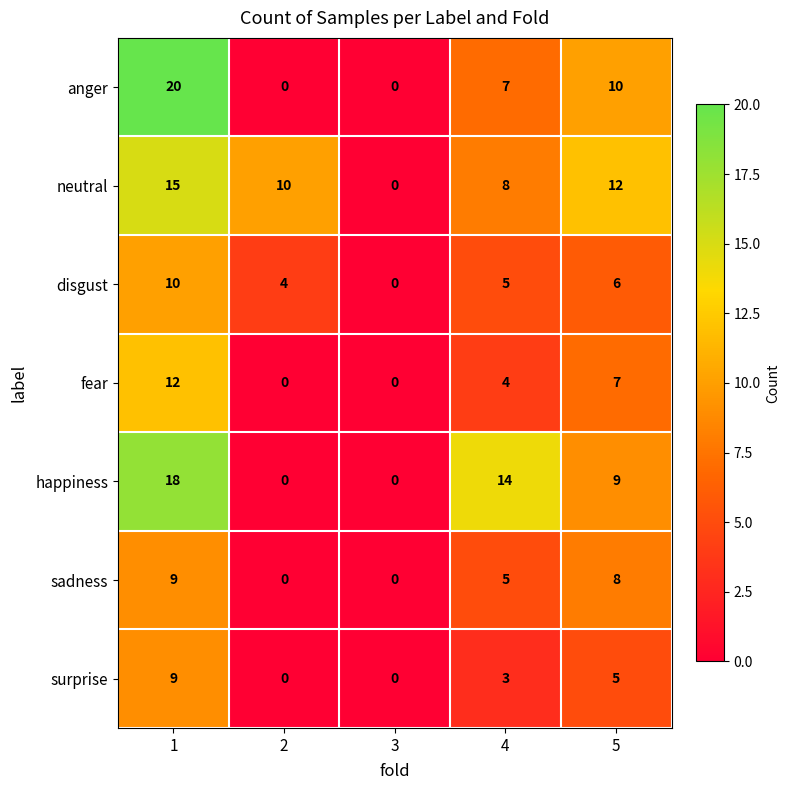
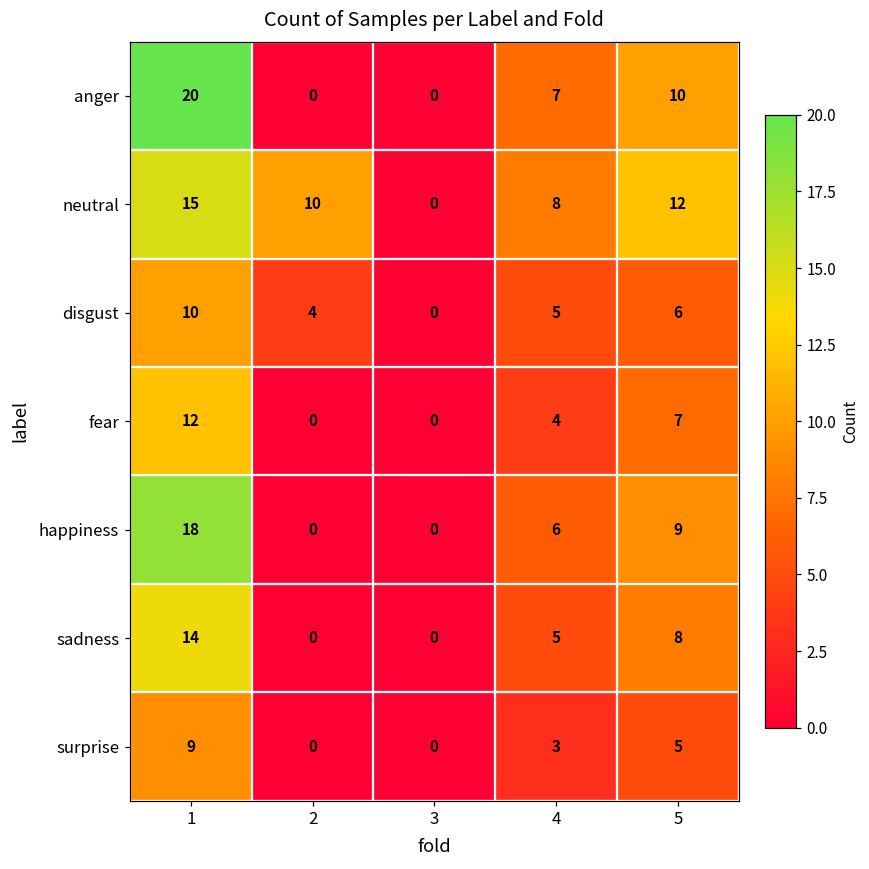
  {
    "anger": {
      "1": 20,
      "2": 0,
      "3": 0,
      "4": 7,
      "5": 10
    },
    "neutral": {
      "1": 15,
      "2": 10,
      "3": 0,
      "4": 8,
      "5": 12
    },
    "disgust": {
      "1": 10,
      "2": 4,
      "3": 0,
      "4": 5,
      "5": 6
    },
    "fear": {
      "1": 12,
      "2": 0,
      "3": 0,
      "4": 4,
      "5": 7
    },
    "happiness": {
      "1": 18,
      "2": 0,
      "3": 0,
-     "4": 14,
+     "4": 6,
      "5": 9
    },
    "sadness": {
-     "1": 9,
+     "1": 14,
      "2": 0,
      "3": 0,
      "4": 5,
      "5": 8
    },
    "surprise": {
      "1": 9,
      "2": 0,
      "3": 0,
      "4": 3,
      "5": 5
    }
  }
